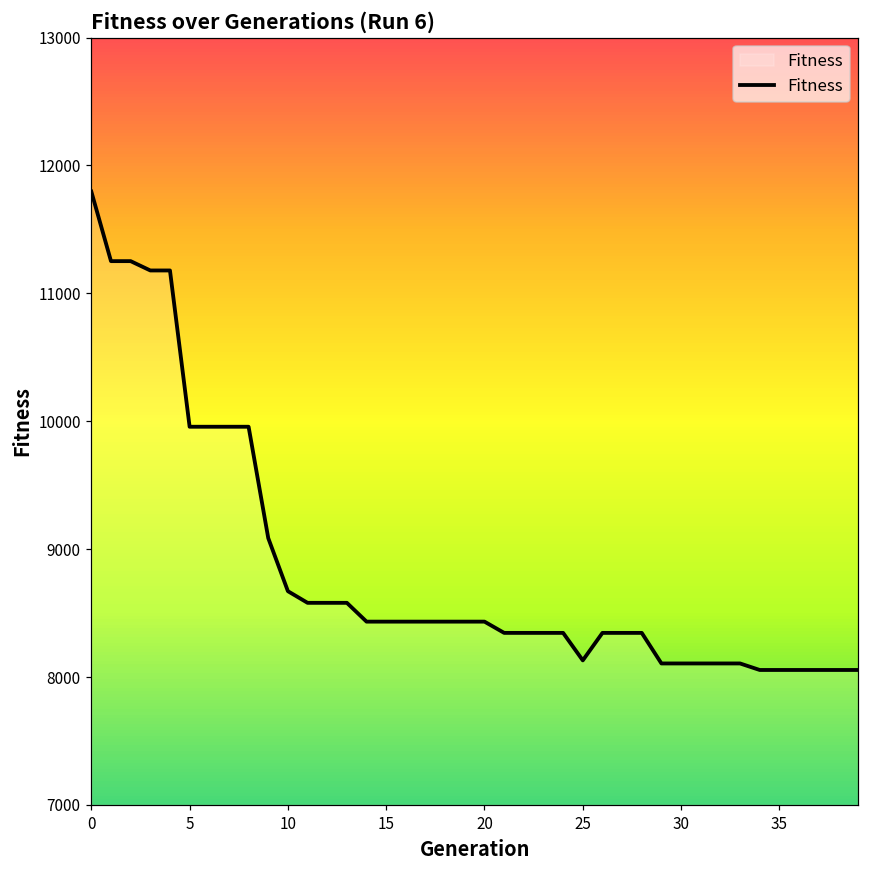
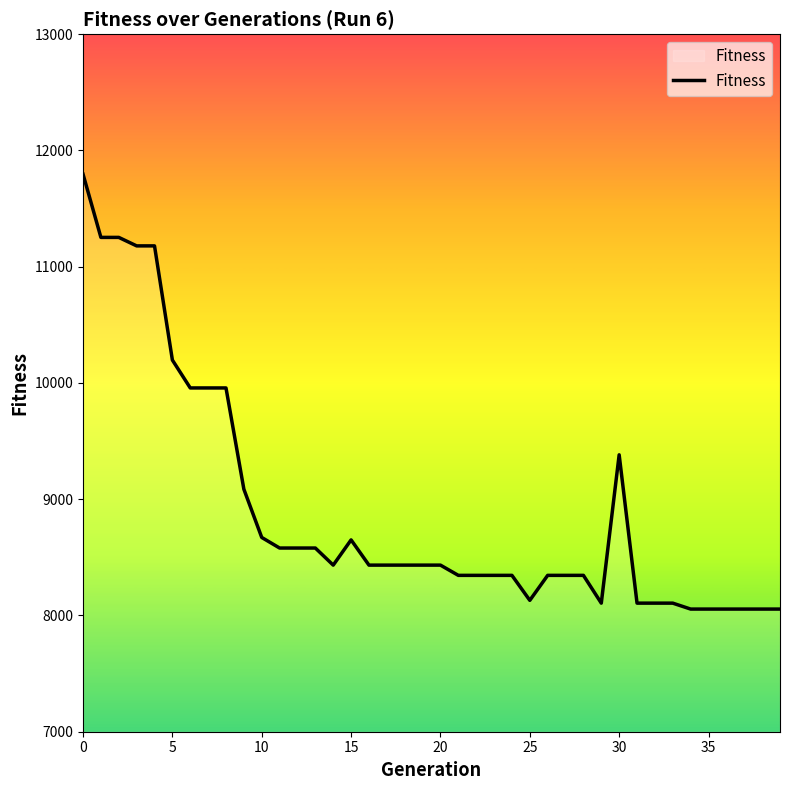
  {
    "0": 11800,
-   "5": 9960,
+   "5": 10200,
    "10": 8670,
-   "15": 8430,
+   "15": 8650,
    "20": 8430,
    "25": 8130,
-   "30": 8110,
+   "30": 9380,
    "35": 8060
  }
